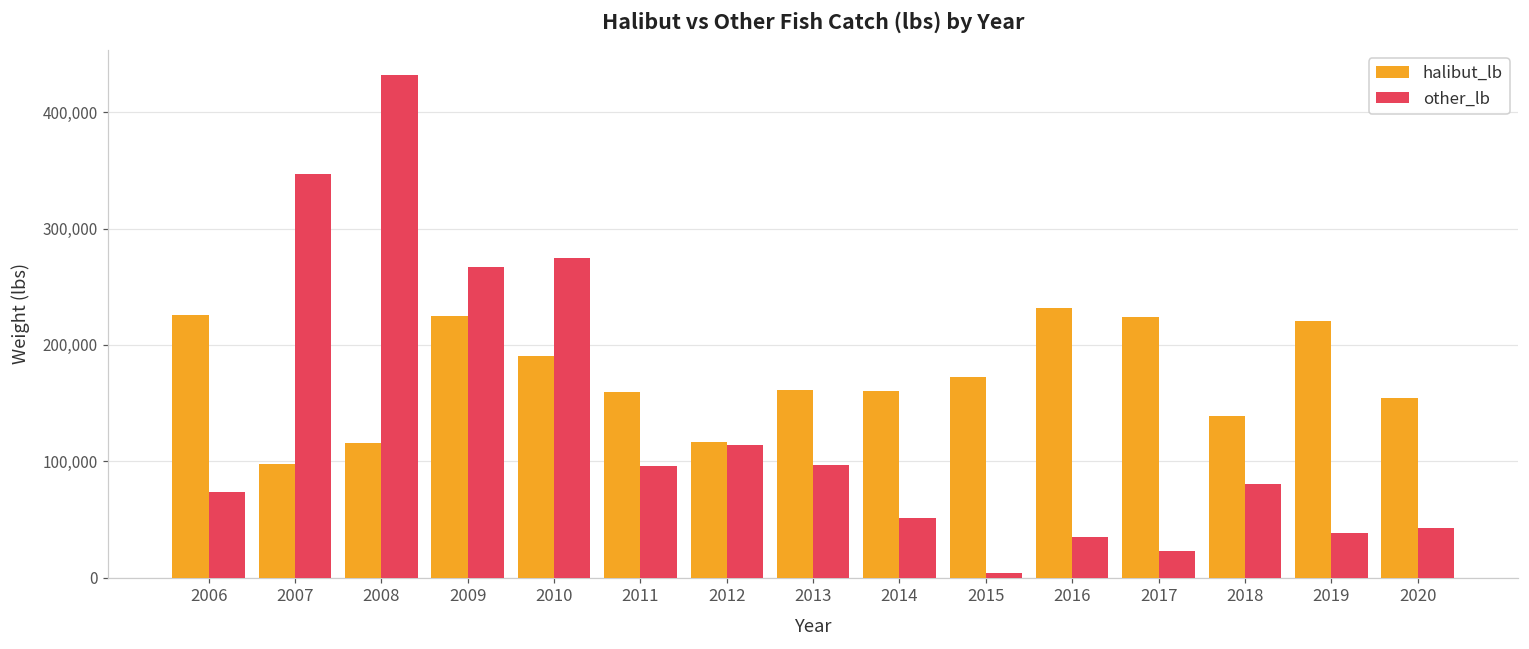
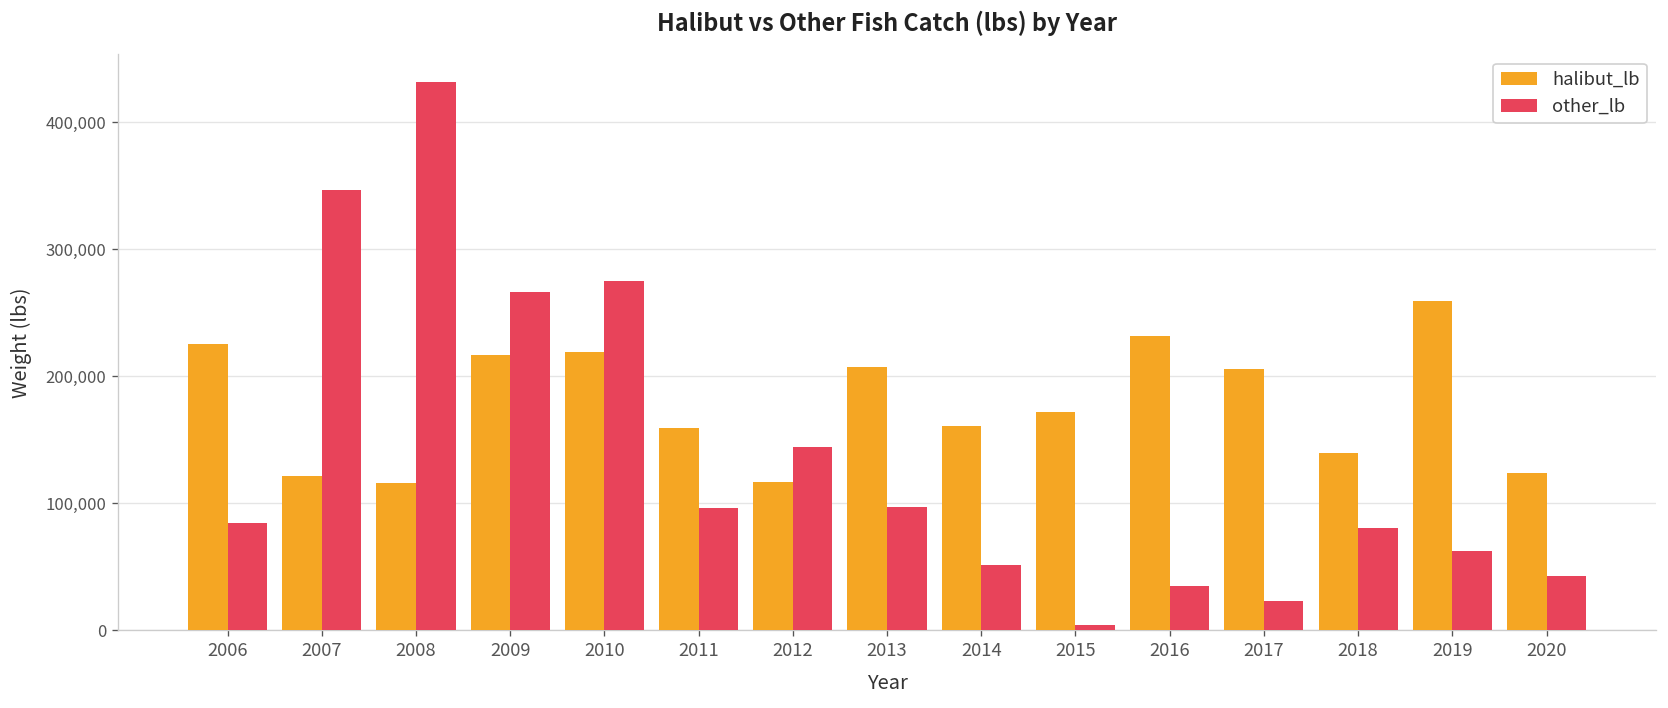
  {
    "halibut_lb": {
      "2006": "226,000",
-     "2007": "98,000",
+     "2007": "121,000",
      "2008": "116,000",
-     "2009": "225,000",
-     "2010": "191,000",
+     "2009": "217,000",
+     "2010": "219,000",
      "2011": "159,000",
      "2012": "117,000",
-     "2013": "161,000",
+     "2013": "207,000",
      "2014": "160,000",
      "2015": "172,000",
      "2016": "232,000",
-     "2017": "224,000",
+     "2017": "206,000",
      "2018": "139,000",
-     "2019": "220,000",
-     "2020": "154,000"
+     "2019": "259,000",
+     "2020": "124,000"
    },
    "other_lb": {
-     "2006": "73,000",
+     "2006": "85,000",
      "2007": "346,000",
      "2008": "432,000",
      "2009": "267,000",
      "2010": "275,000",
      "2011": "96,000",
-     "2012": "114,000",
+     "2012": "144,000",
      "2013": "97,000",
      "2014": "51,000",
      "2015": "4,000",
      "2016": "35,000",
      "2017": "23,000",
      "2018": "81,000",
-     "2019": "38,000",
+     "2019": "63,000",
      "2020": "43,000"
    }
  }
